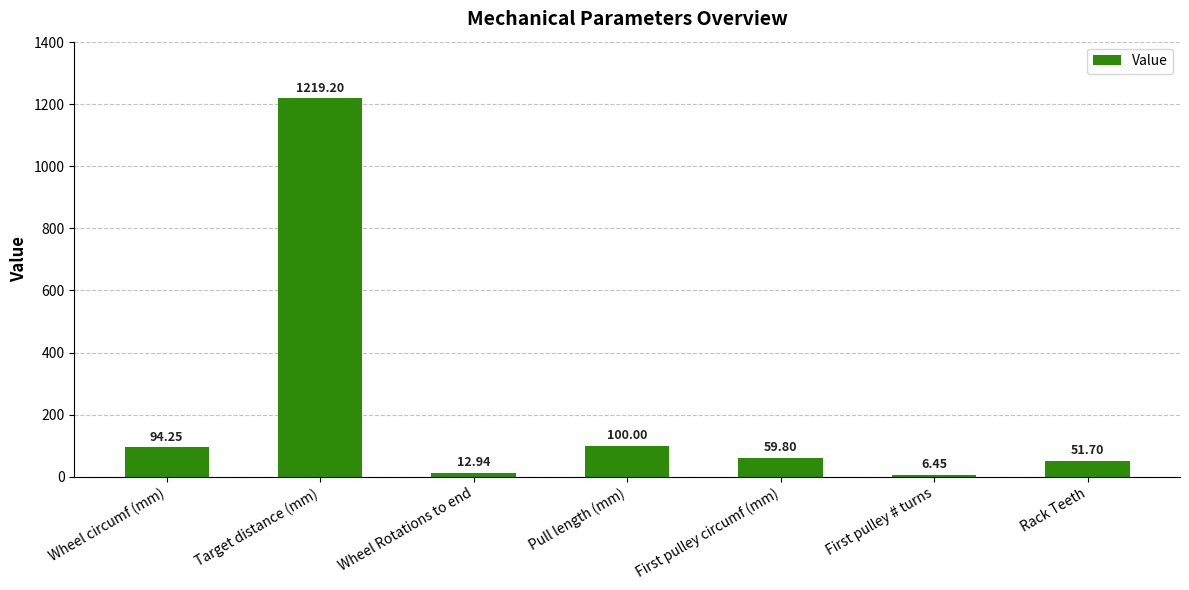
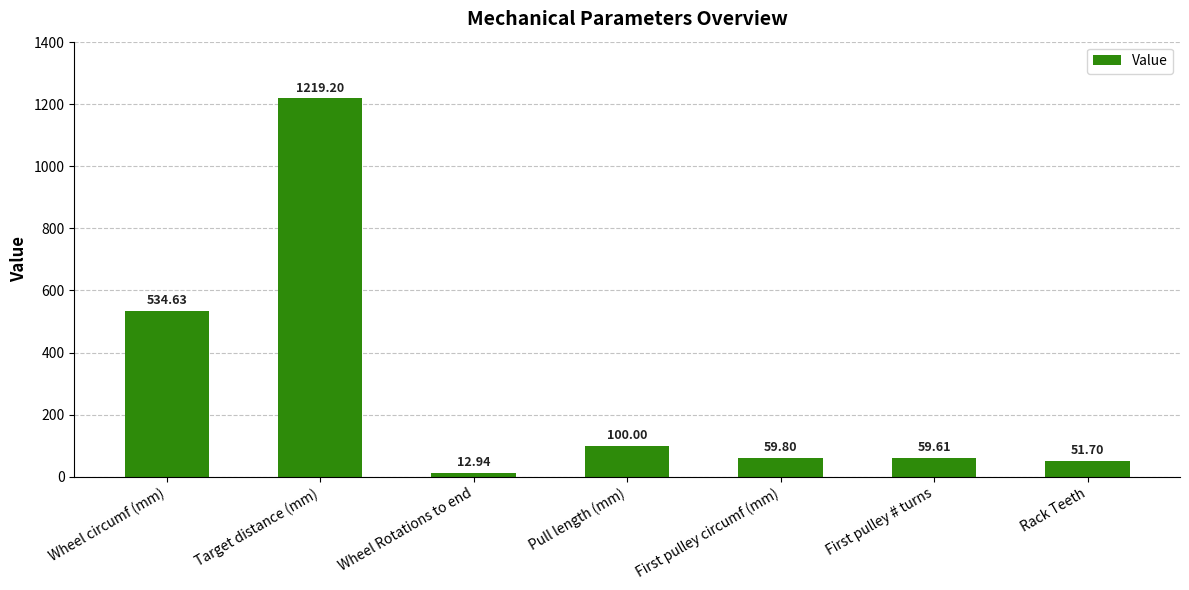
  {
-   "Wheel circumf (mm)": 94.25,
+   "Wheel circumf (mm)": 534.63,
    "Target distance (mm)": 1219.20,
    "Wheel Rotations to end": 12.94,
    "Pull length (mm)": 100.00,
    "First pulley circumf (mm)": 59.80,
-   "First pulley # turns": 6.45,
+   "First pulley # turns": 59.61,
    "Rack Teeth": 51.70
  }
